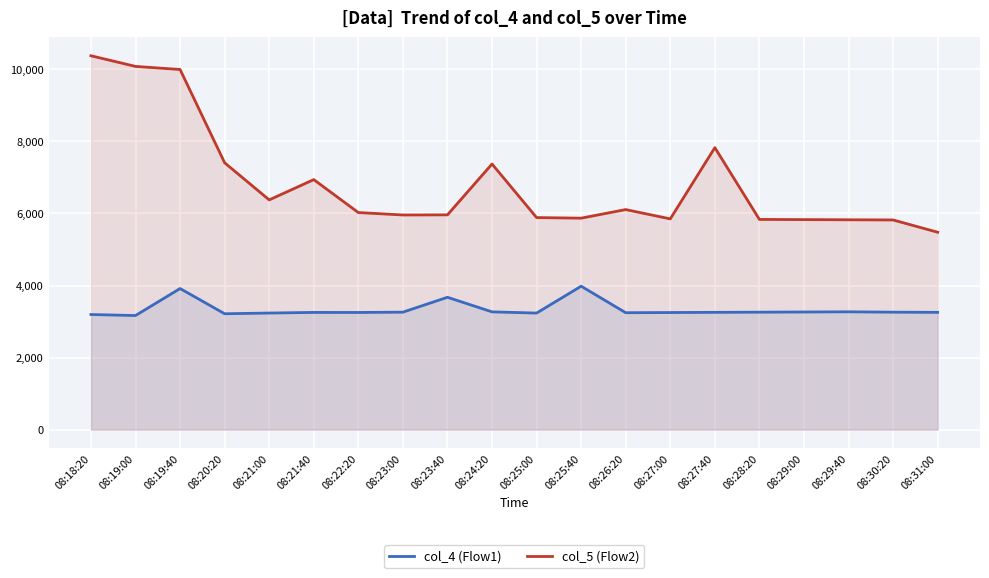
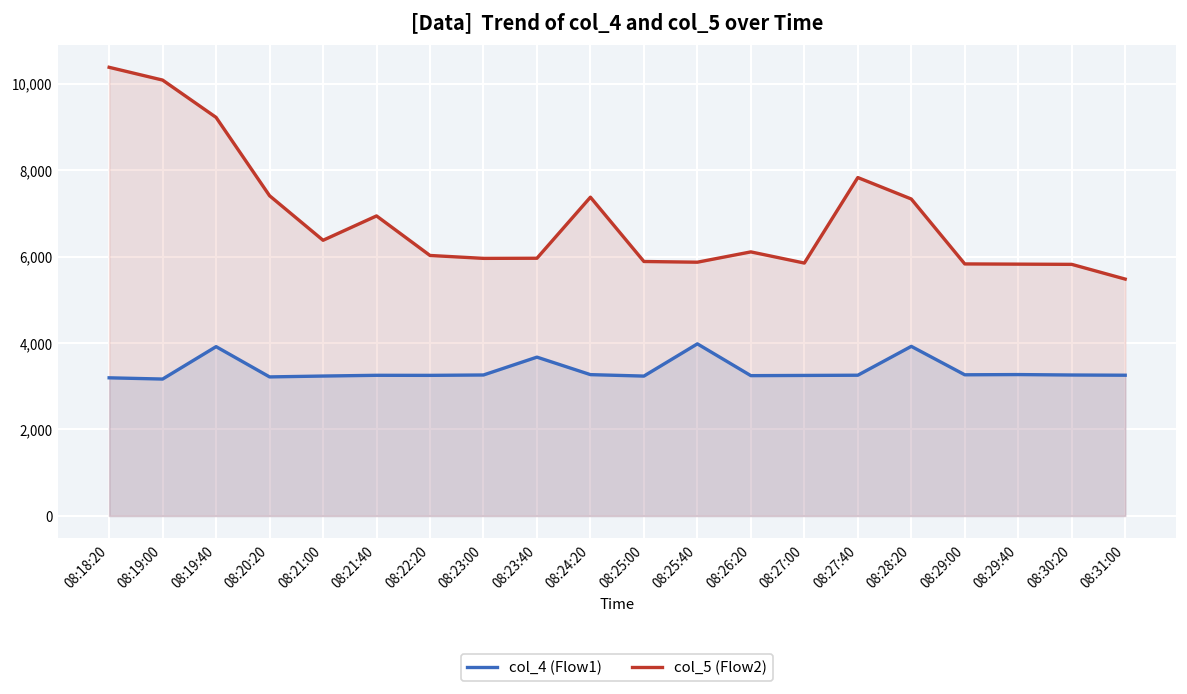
  {
    "col_4 (Flow1)": {
      "08:18:20": "3,200",
      "08:19:00": "3,200",
      "08:19:40": "3,900",
      "08:20:20": "3,200",
      "08:21:00": "3,200",
      "08:21:40": "3,300",
      "08:22:20": "3,300",
      "08:23:00": "3,300",
      "08:23:40": "3,700",
      "08:24:20": "3,300",
      "08:25:00": "3,200",
      "08:25:40": "4,000",
      "08:26:20": "3,200",
      "08:27:00": "3,300",
      "08:27:40": "3,300",
-     "08:28:20": "3,300",
+     "08:28:20": "3,900",
      "08:29:00": "3,300",
      "08:29:40": "3,300",
      "08:30:20": "3,300",
      "08:31:00": "3,300"
    },
    "col_5 (Flow2)": {
      "08:18:20": "10,400",
      "08:19:00": "10,100",
-     "08:19:40": "10,000",
+     "08:19:40": "9,200",
      "08:20:20": "7,400",
      "08:21:00": "6,400",
      "08:21:40": "6,900",
      "08:22:20": "6,000",
      "08:23:00": "6,000",
      "08:23:40": "6,000",
      "08:24:20": "7,400",
      "08:25:00": "5,900",
      "08:25:40": "5,900",
      "08:26:20": "6,100",
      "08:27:00": "5,900",
      "08:27:40": "7,800",
-     "08:28:20": "5,800",
+     "08:28:20": "7,300",
      "08:29:00": "5,800",
      "08:29:40": "5,800",
      "08:30:20": "5,800",
      "08:31:00": "5,500"
    }
  }
